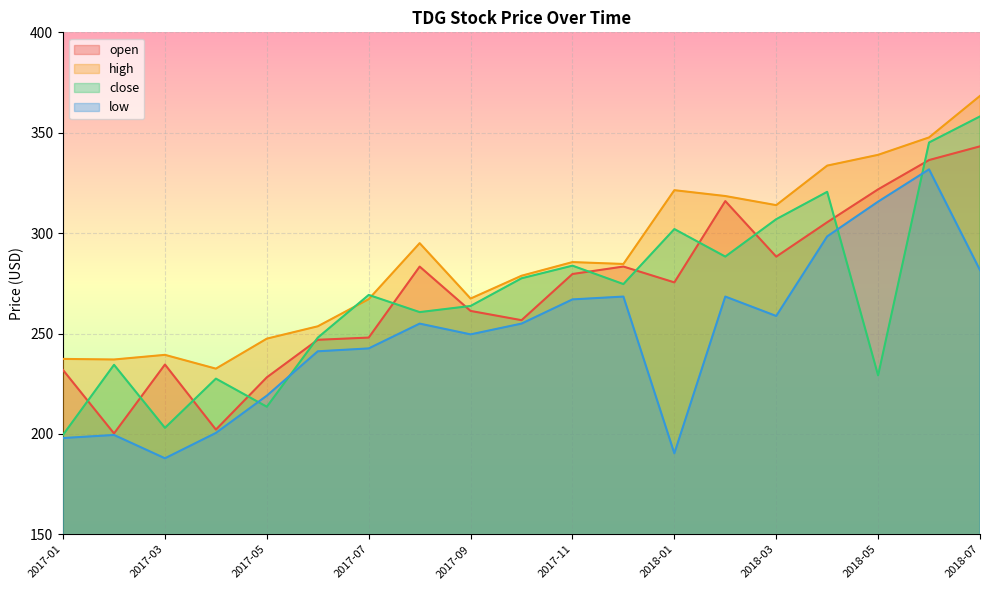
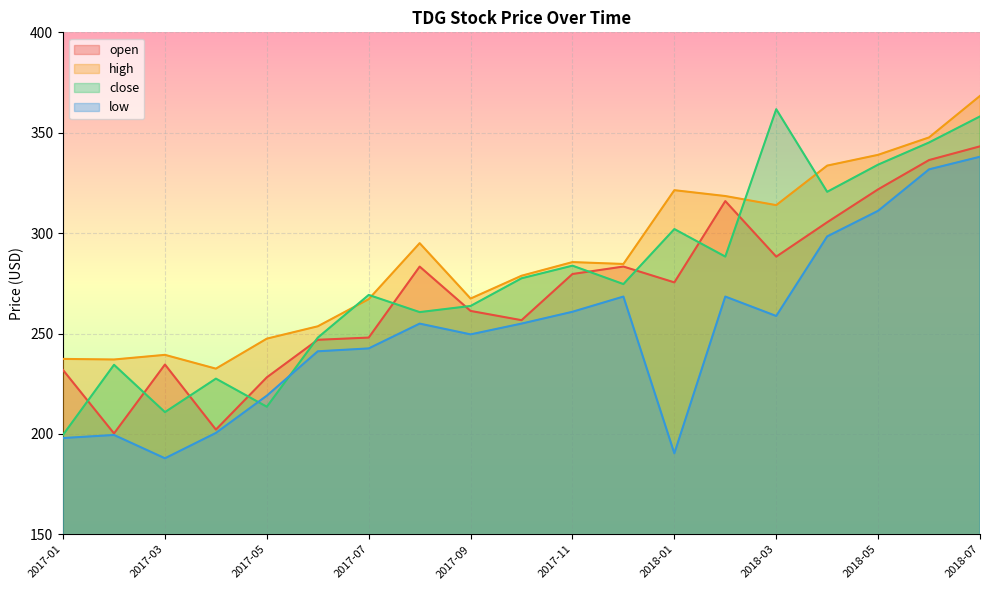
  {
    "close": {
      "2017-01": 200,
-     "2017-03": 203,
+     "2017-03": 211,
      "2017-05": 214,
      "2017-07": 269,
      "2017-09": 264,
      "2017-11": 284,
      "2018-01": 302,
-     "2018-03": 307,
-     "2018-05": 229,
+     "2018-03": 362,
+     "2018-05": 334,
      "2018-07": 358
    },
    "low": {
      "2017-01": 198,
      "2017-03": 188,
      "2017-05": 219,
      "2017-07": 243,
      "2017-09": 250,
-     "2017-11": 267,
+     "2017-11": 261,
      "2018-01": 190,
      "2018-03": 259,
-     "2018-05": 316,
-     "2018-07": 282
+     "2018-05": 311,
+     "2018-07": 338
    }
  }
